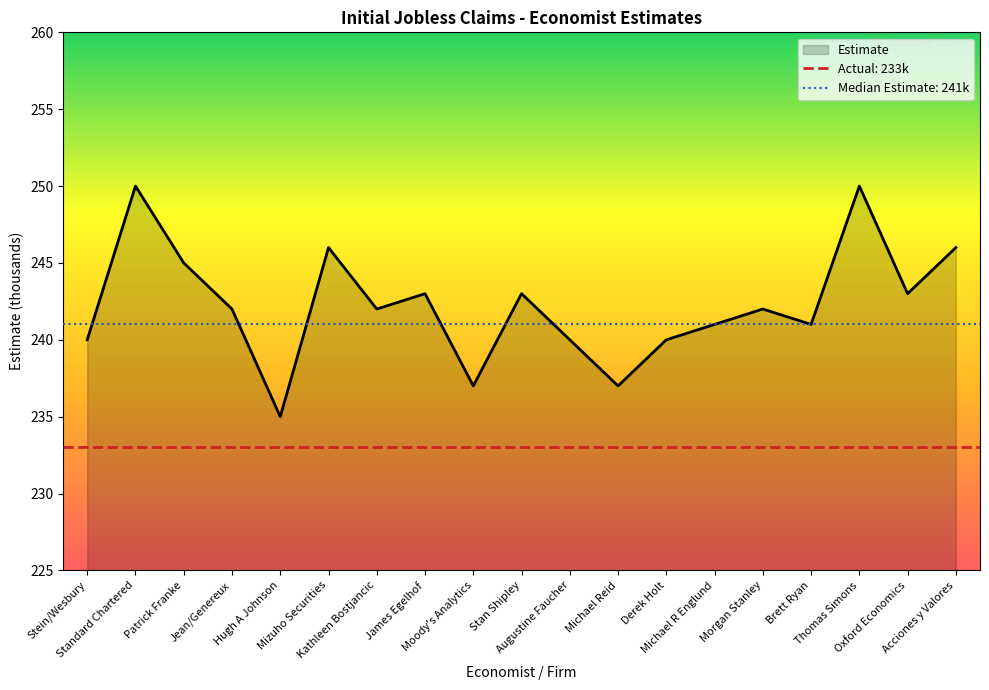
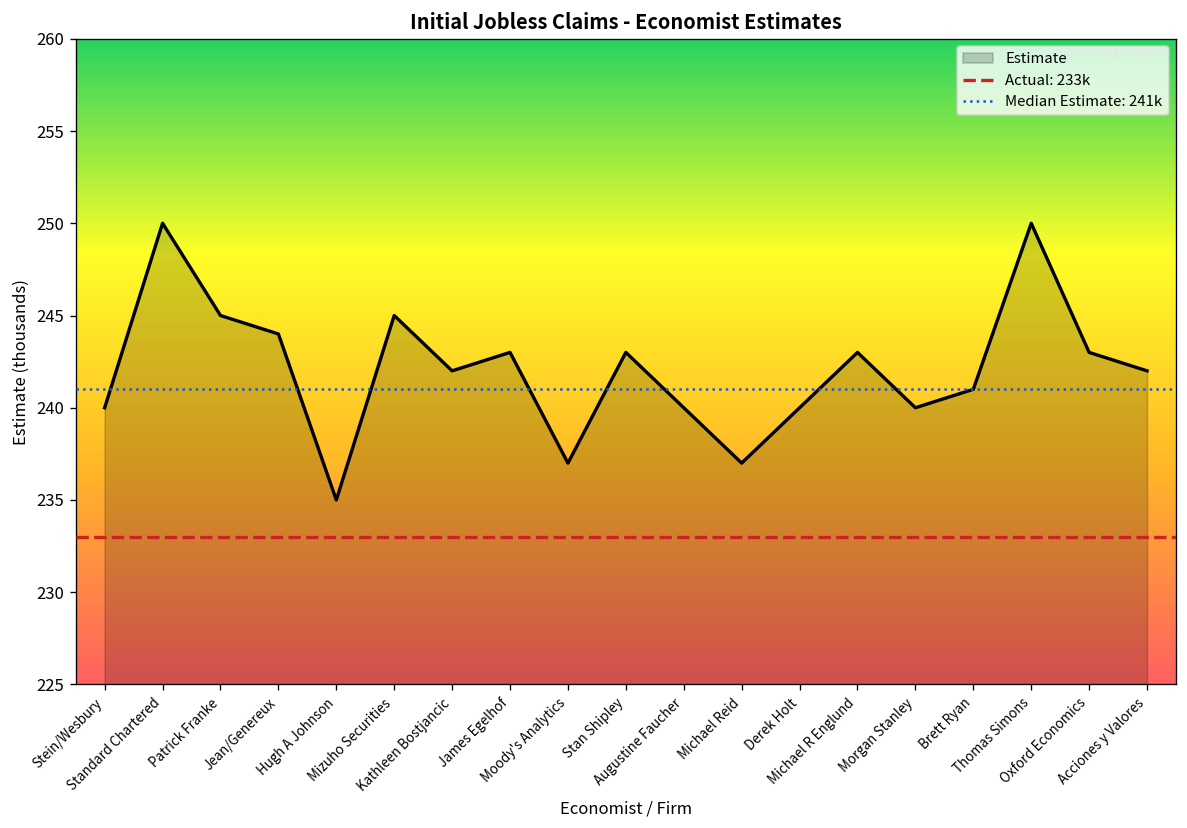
  {
    "Stein/Wesbury": 240,
    "Standard Chartered": 250,
    "Patrick Franke": 245,
-   "Jean/Genereux": 242,
+   "Jean/Genereux": 244,
    "Hugh A Johnson": 235,
-   "Mizuho Securities": 246,
+   "Mizuho Securities": 245,
    "Kathleen Bostjancic": 242,
    "James Egelhof": 243,
    "Moody's Analytics": 237,
    "Stan Shipley": 243,
    "Augustine Faucher": 240,
    "Michael Reid": 237,
    "Derek Holt": 240,
-   "Michael R Englund": 241,
-   "Morgan Stanley": 242,
+   "Michael R Englund": 243,
+   "Morgan Stanley": 240,
    "Brett Ryan": 241,
    "Thomas Simons": 250,
    "Oxford Economics": 243,
-   "Acciones y Valores": 246
+   "Acciones y Valores": 242
  }
